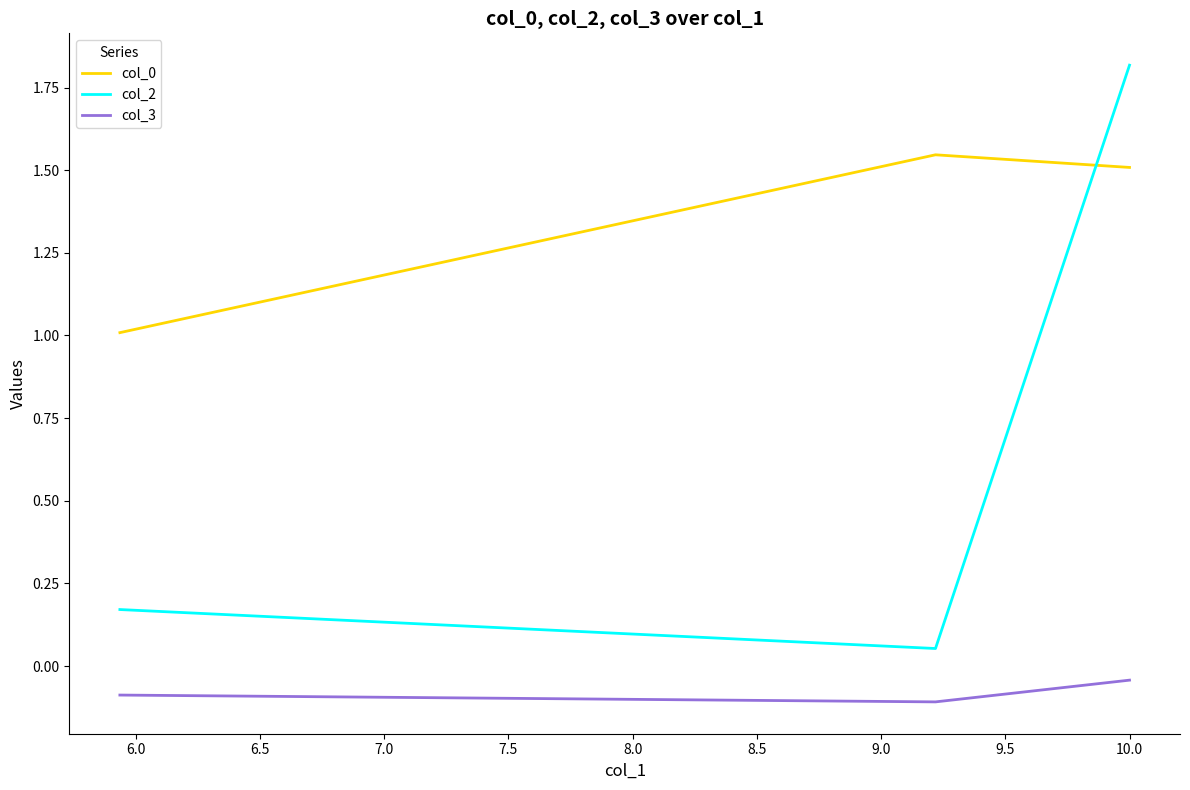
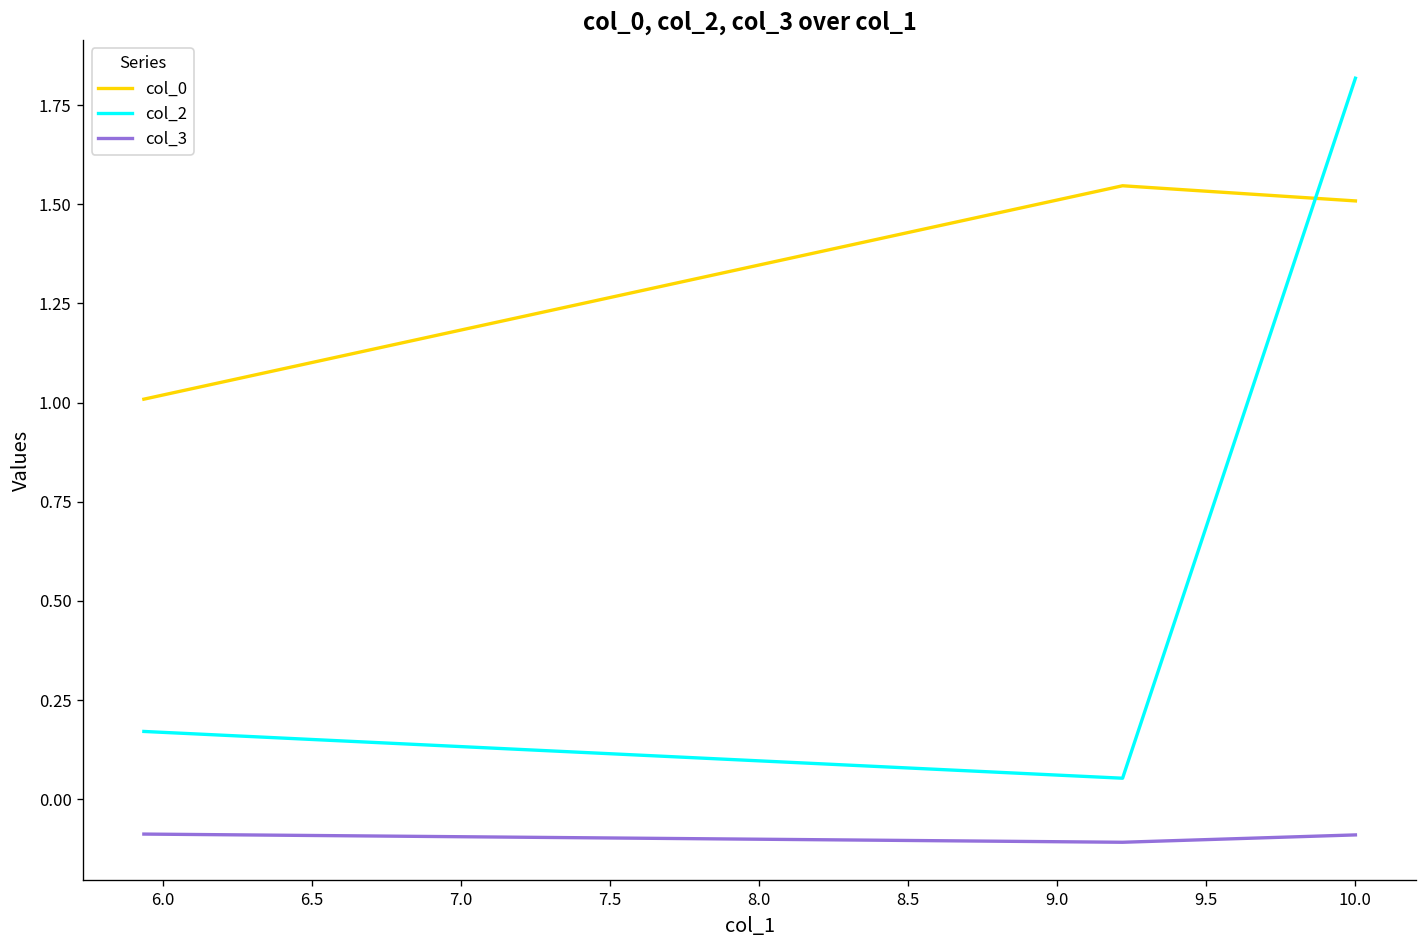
  {
    "col_0": {
      "10.0": 1.51
    },
    "col_2": {
      "10.0": 1.82
    },
    "col_3": {
-     "10.0": -0.04
+     "10.0": -0.09
    }
  }
